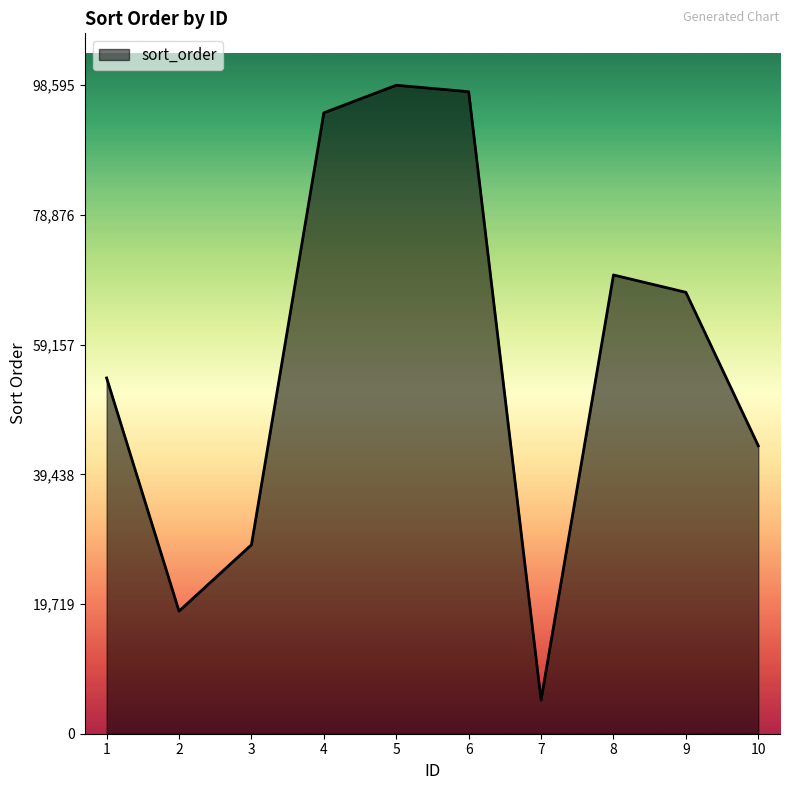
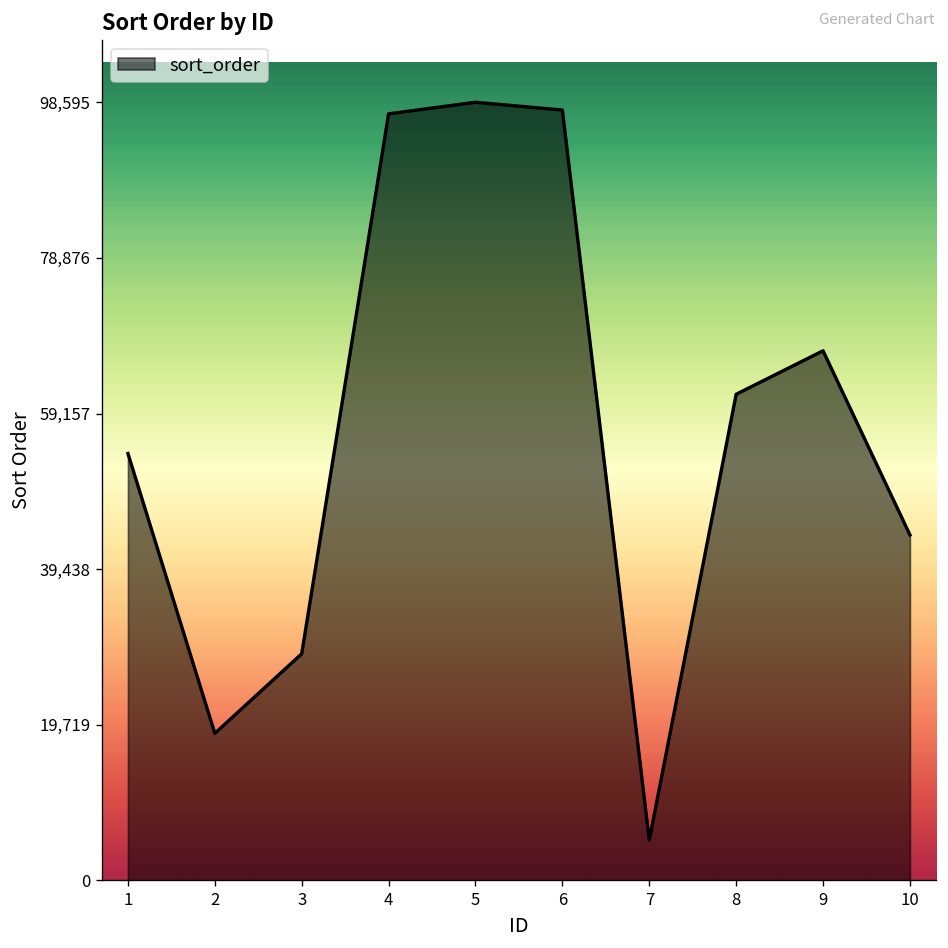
  {
    "1": "54,000",
    "2": "19,000",
    "3": "29,000",
-   "4": "94,000",
+   "4": "97,000",
    "5": "99,000",
    "6": "98,000",
    "7": "5,000",
-   "8": "70,000",
+   "8": "62,000",
    "9": "67,000",
    "10": "44,000"
  }
